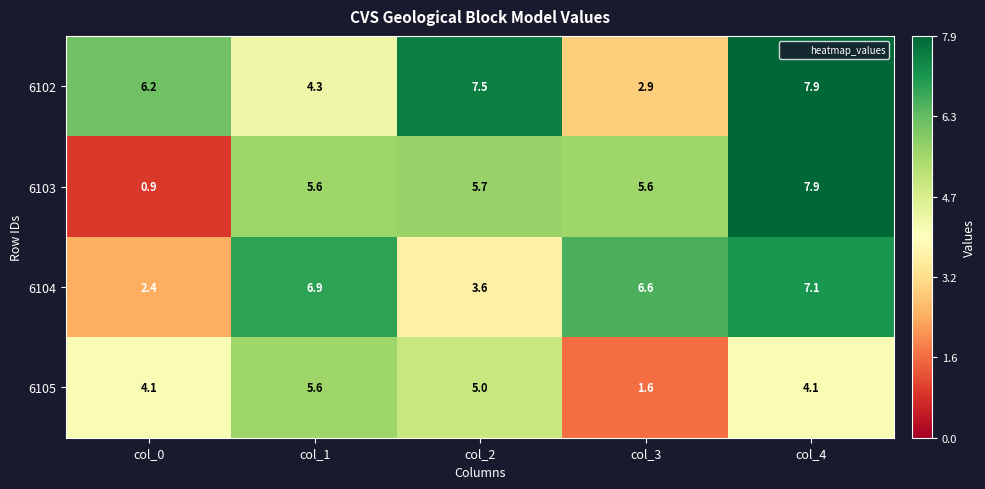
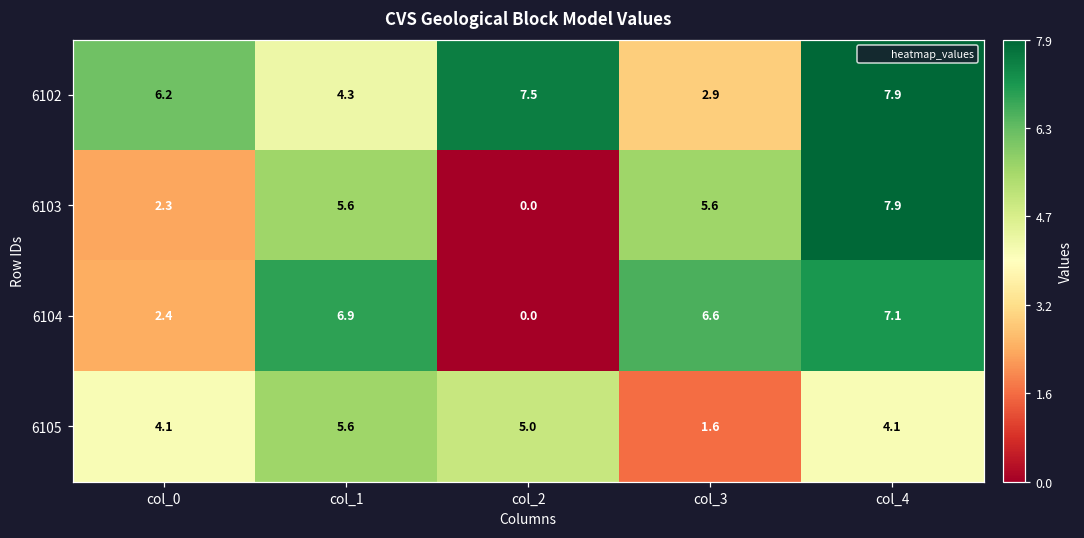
  {
    "6102": {
      "col_0": 6.2,
      "col_1": 4.3,
      "col_2": 7.5,
      "col_3": 2.9,
      "col_4": 7.9
    },
    "6103": {
-     "col_0": 0.9,
+     "col_0": 2.3,
      "col_1": 5.6,
-     "col_2": 5.7,
+     "col_2": 0.0,
      "col_3": 5.6,
      "col_4": 7.9
    },
    "6104": {
      "col_0": 2.4,
      "col_1": 6.9,
-     "col_2": 3.6,
+     "col_2": 0.0,
      "col_3": 6.6,
      "col_4": 7.1
    },
    "6105": {
      "col_0": 4.1,
      "col_1": 5.6,
      "col_2": 5.0,
      "col_3": 1.6,
      "col_4": 4.1
    }
  }
